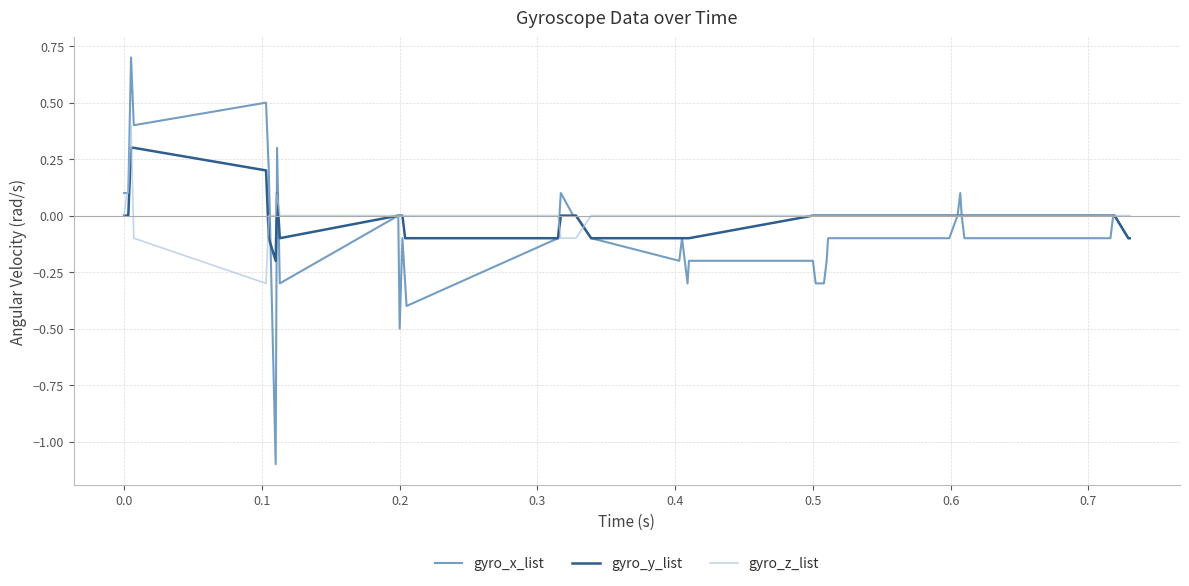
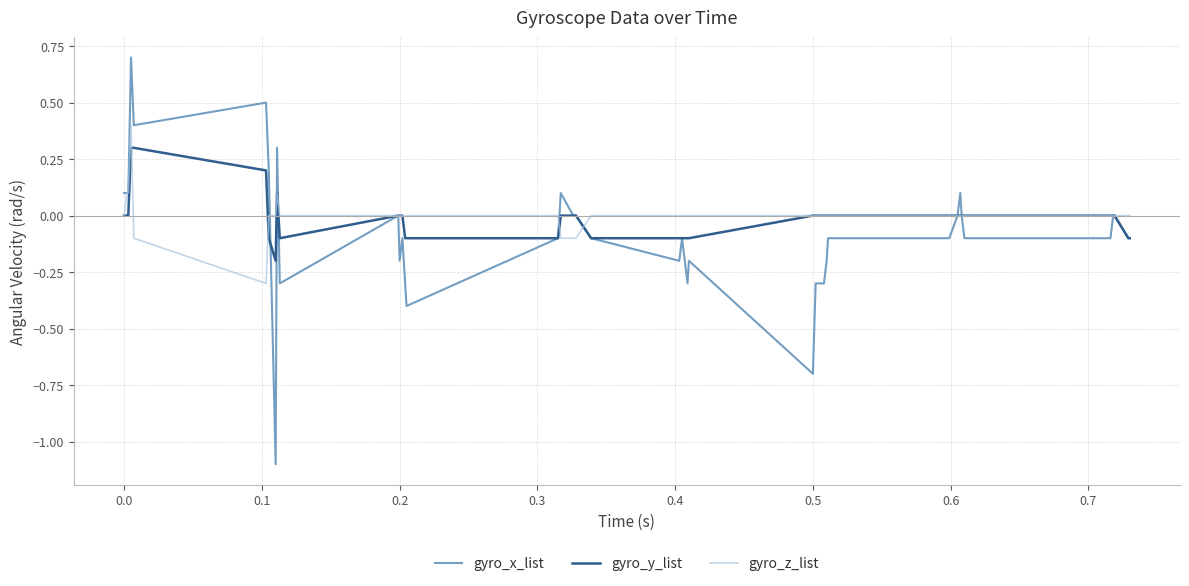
  {
    "gyro_x_list": {
      "0.0": 0.1,
-     "0.2": -0.5,
-     "0.5": -0.2
+     "0.2": -0.2,
+     "0.5": -0.7
    }
  }
